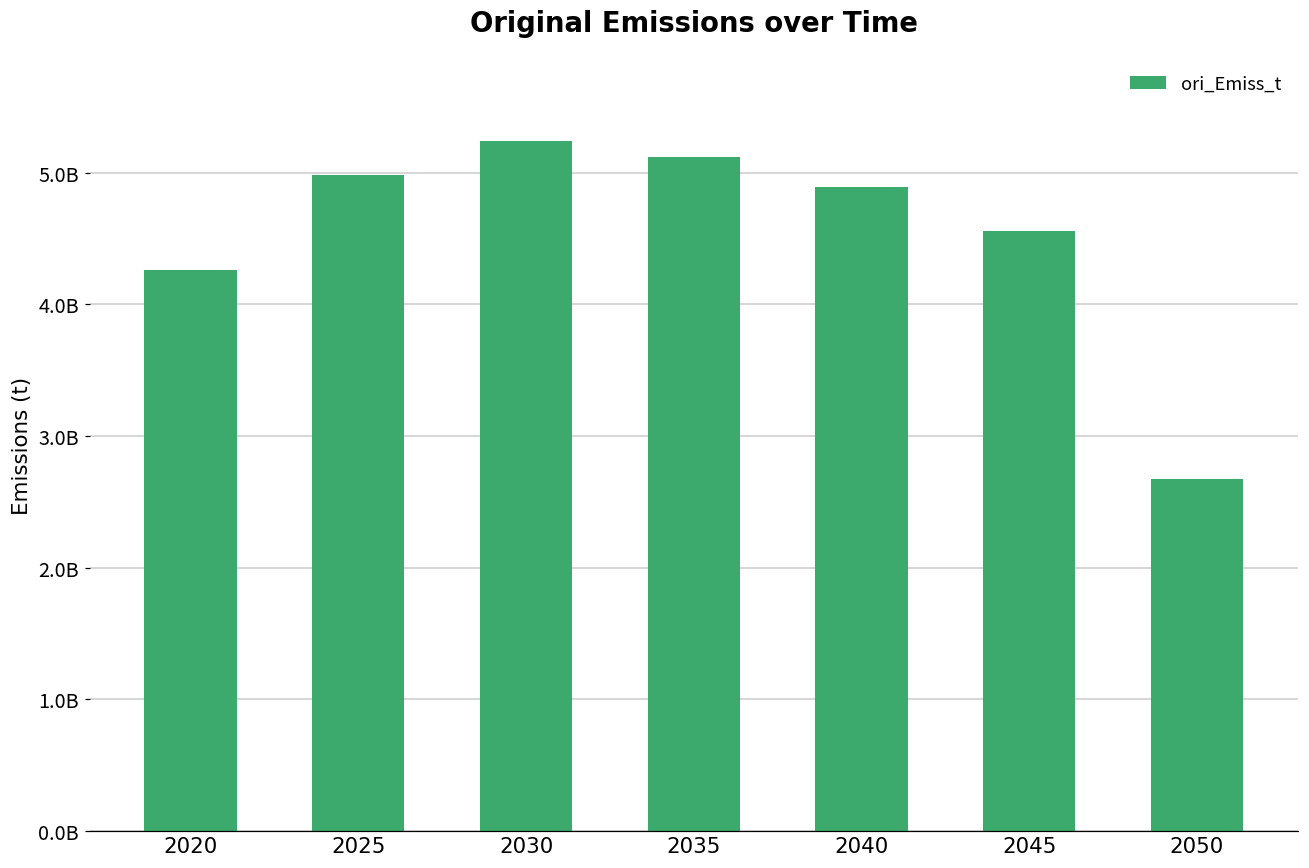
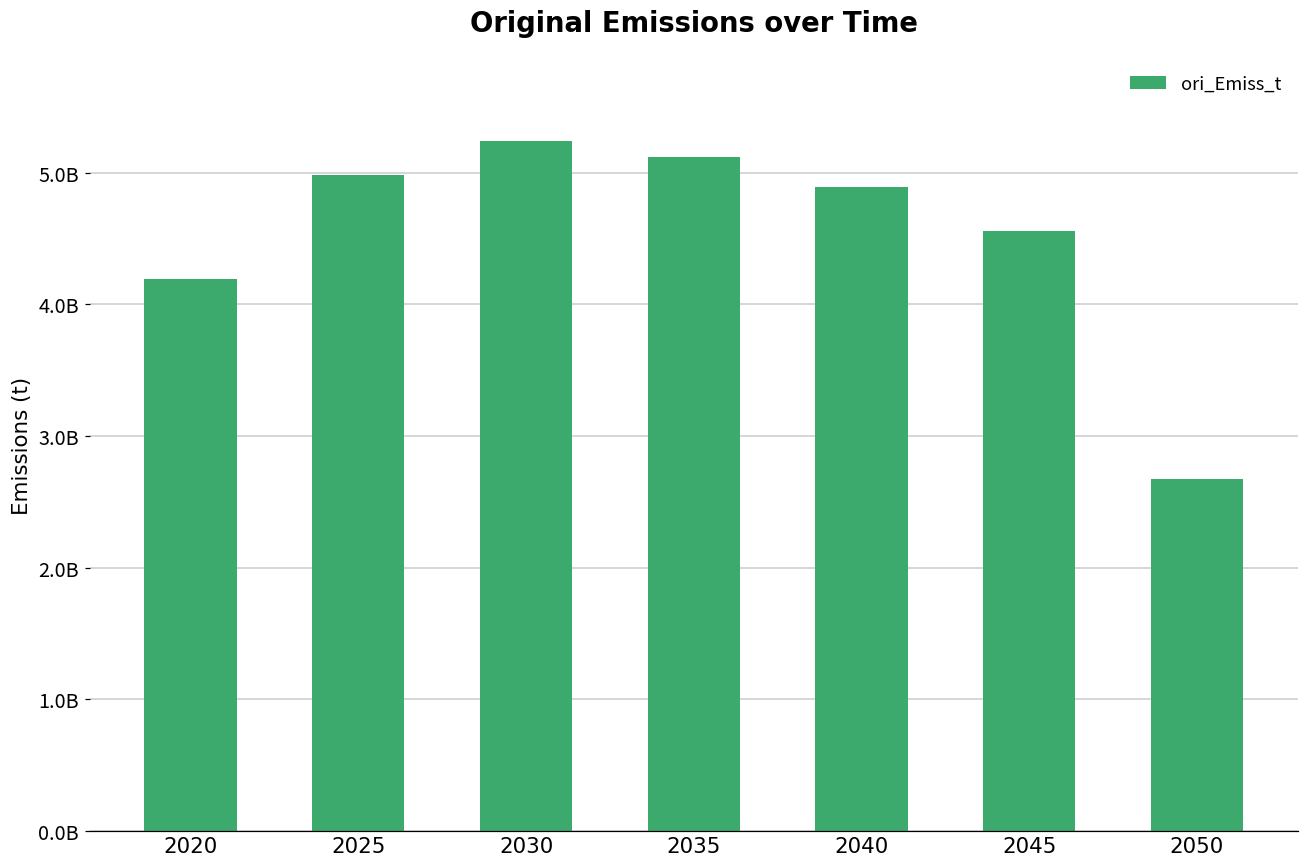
  {
-   "2020": 4260000000,
+   "2020": 4190000000,
    "2025": 4990000000,
    "2030": 5240000000,
    "2035": 5120000000,
    "2040": 4890000000,
    "2045": 4550000000,
    "2050": 2680000000
  }
